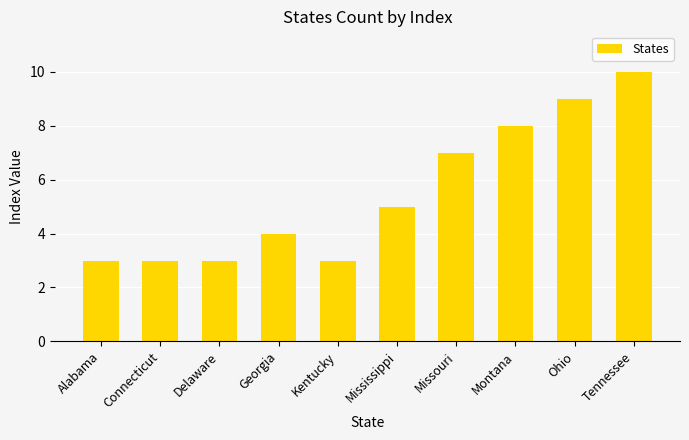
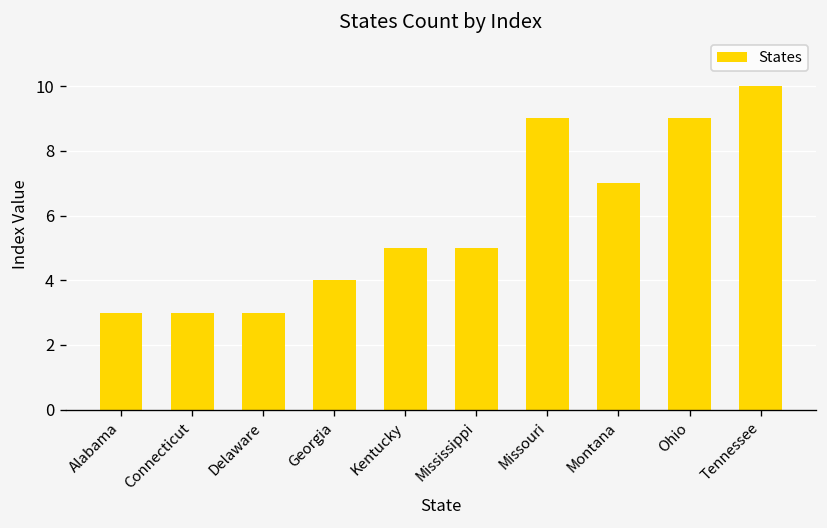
  {
    "Alabama": 3,
    "Connecticut": 3,
    "Delaware": 3,
    "Georgia": 4,
-   "Kentucky": 3,
+   "Kentucky": 5,
    "Mississippi": 5,
-   "Missouri": 7,
-   "Montana": 8,
+   "Missouri": 9,
+   "Montana": 7,
    "Ohio": 9,
    "Tennessee": 10
  }
